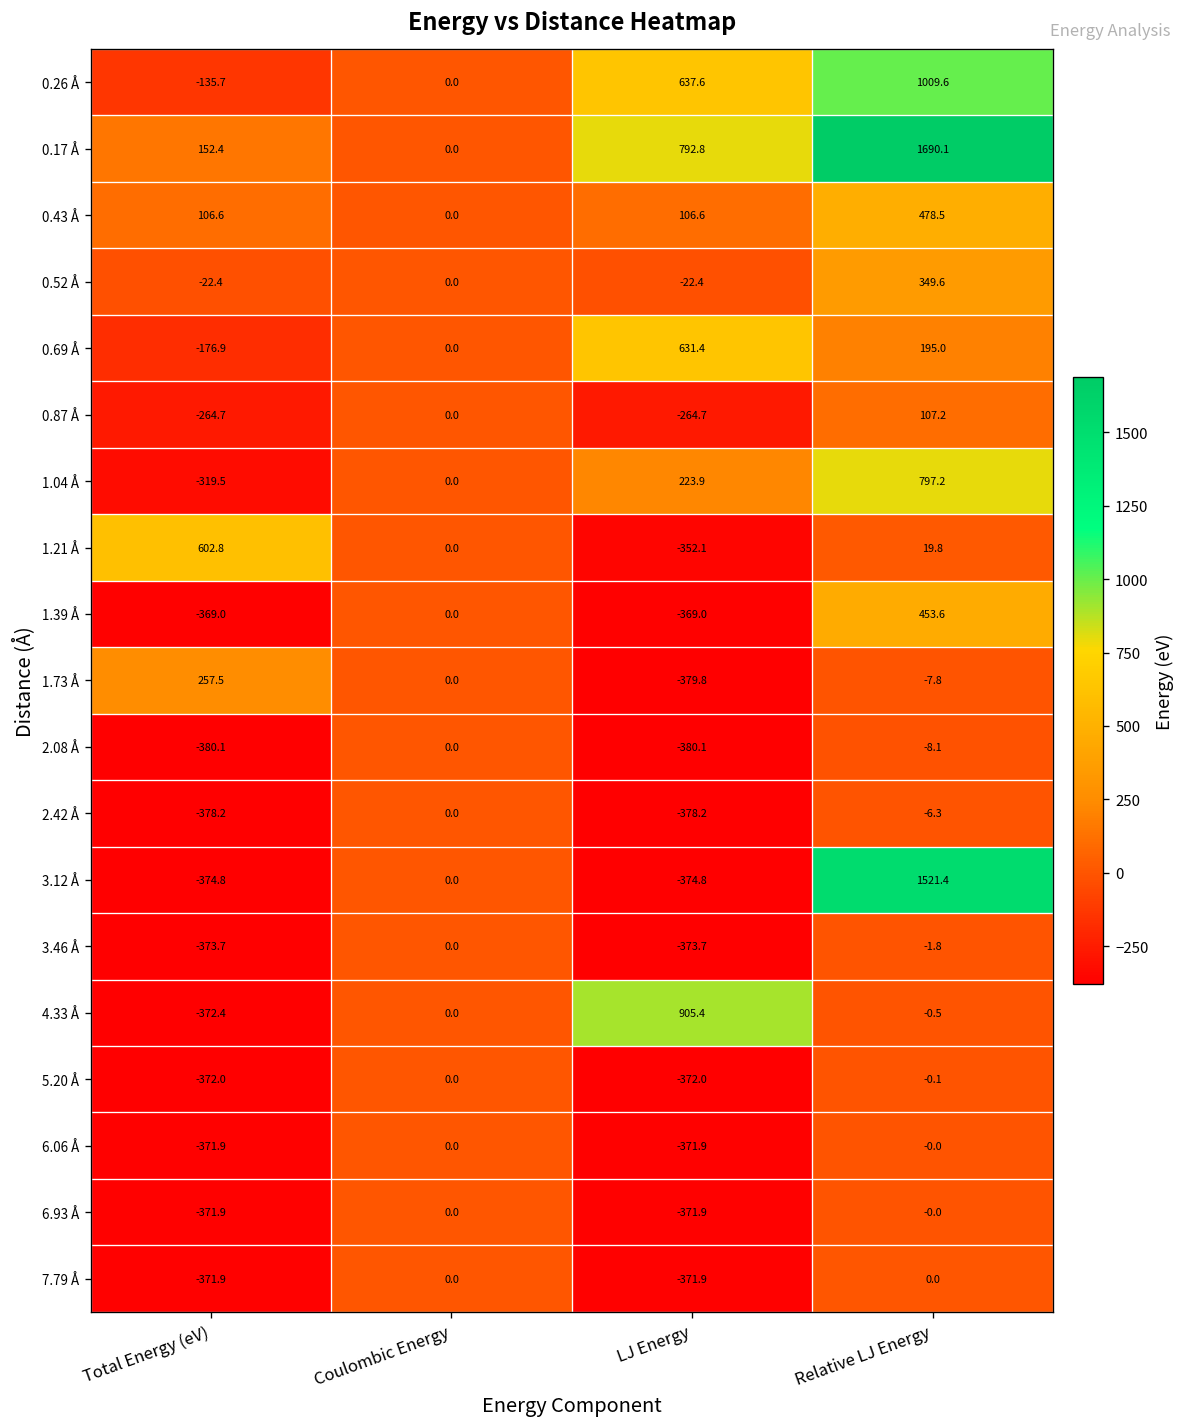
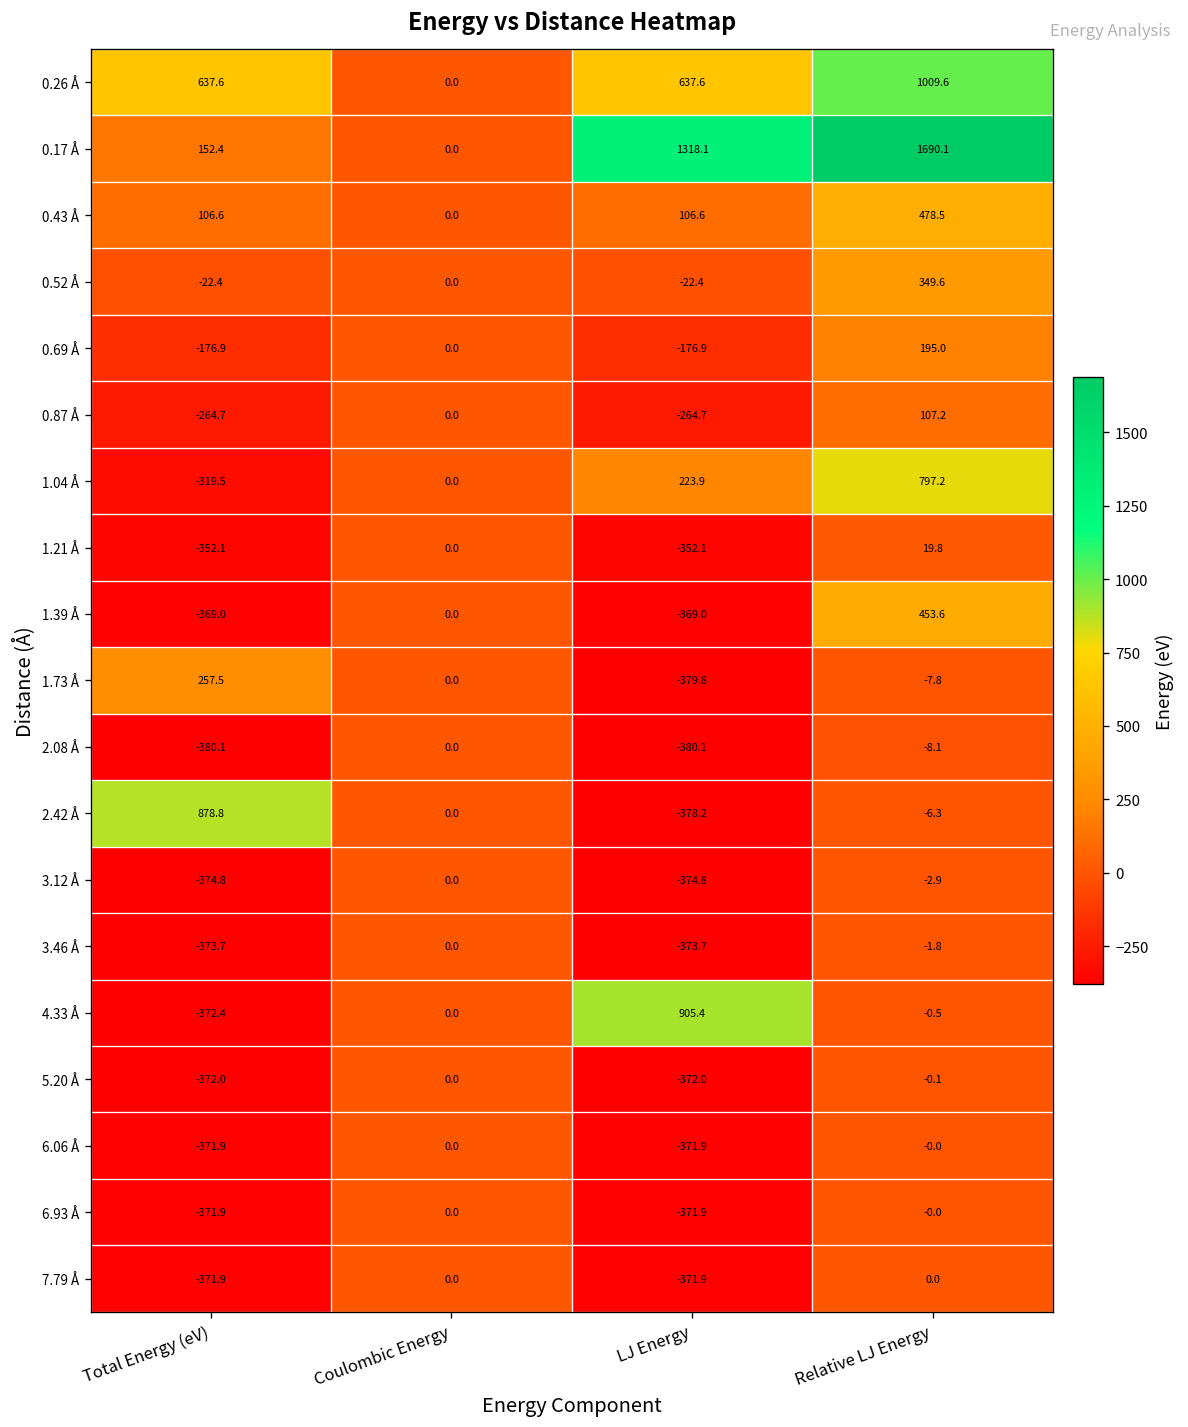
  {
    "0.26 Å": {
-     "Total Energy (eV)": -135.7,
+     "Total Energy (eV)": 637.6,
      "Coulombic Energy": 0.0,
      "LJ Energy": 637.6,
      "Relative LJ Energy": 1009.6
    },
    "0.17 Å": {
      "Total Energy (eV)": 152.4,
      "Coulombic Energy": 0.0,
-     "LJ Energy": 792.8,
+     "LJ Energy": 1318.1,
      "Relative LJ Energy": 1690.1
    },
    "0.43 Å": {
      "Total Energy (eV)": 106.6,
      "Coulombic Energy": 0.0,
      "LJ Energy": 106.6,
      "Relative LJ Energy": 478.5
    },
    "0.52 Å": {
      "Total Energy (eV)": -22.4,
      "Coulombic Energy": 0.0,
      "LJ Energy": -22.4,
      "Relative LJ Energy": 349.6
    },
    "0.69 Å": {
      "Total Energy (eV)": -176.9,
      "Coulombic Energy": 0.0,
-     "LJ Energy": 631.4,
+     "LJ Energy": -176.9,
      "Relative LJ Energy": 195.0
    },
    "0.87 Å": {
      "Total Energy (eV)": -264.7,
      "Coulombic Energy": 0.0,
      "LJ Energy": -264.7,
      "Relative LJ Energy": 107.2
    },
    "1.04 Å": {
      "Total Energy (eV)": -319.5,
      "Coulombic Energy": 0.0,
      "LJ Energy": 223.9,
      "Relative LJ Energy": 797.2
    },
    "1.21 Å": {
-     "Total Energy (eV)": 602.8,
+     "Total Energy (eV)": -352.1,
      "Coulombic Energy": 0.0,
      "LJ Energy": -352.1,
      "Relative LJ Energy": 19.8
    },
    "1.39 Å": {
      "Total Energy (eV)": -369.0,
      "Coulombic Energy": 0.0,
      "LJ Energy": -369.0,
      "Relative LJ Energy": 453.6
    },
    "1.73 Å": {
      "Total Energy (eV)": 257.5,
      "Coulombic Energy": 0.0,
      "LJ Energy": -379.8,
      "Relative LJ Energy": -7.8
    },
    "2.08 Å": {
      "Total Energy (eV)": -380.1,
      "Coulombic Energy": 0.0,
      "LJ Energy": -380.1,
      "Relative LJ Energy": -8.1
    },
    "2.42 Å": {
-     "Total Energy (eV)": -378.2,
+     "Total Energy (eV)": 878.8,
      "Coulombic Energy": 0.0,
      "LJ Energy": -378.2,
      "Relative LJ Energy": -6.3
    },
    "3.12 Å": {
      "Total Energy (eV)": -374.8,
      "Coulombic Energy": 0.0,
      "LJ Energy": -374.8,
-     "Relative LJ Energy": 1521.4
+     "Relative LJ Energy": -2.9
    },
    "3.46 Å": {
      "Total Energy (eV)": -373.7,
      "Coulombic Energy": 0.0,
      "LJ Energy": -373.7,
      "Relative LJ Energy": -1.8
    },
    "4.33 Å": {
      "Total Energy (eV)": -372.4,
      "Coulombic Energy": 0.0,
      "LJ Energy": 905.4,
      "Relative LJ Energy": -0.5
    },
    "5.20 Å": {
      "Total Energy (eV)": -372.0,
      "Coulombic Energy": 0.0,
      "LJ Energy": -372.0,
      "Relative LJ Energy": -0.1
    },
    "6.06 Å": {
      "Total Energy (eV)": -371.9,
      "Coulombic Energy": 0.0,
      "LJ Energy": -371.9,
      "Relative LJ Energy": -0.0
    },
    "6.93 Å": {
      "Total Energy (eV)": -371.9,
      "Coulombic Energy": 0.0,
      "LJ Energy": -371.9,
      "Relative LJ Energy": -0.0
    },
    "7.79 Å": {
      "Total Energy (eV)": -371.9,
      "Coulombic Energy": 0.0,
      "LJ Energy": -371.9,
      "Relative LJ Energy": 0.0
    }
  }
